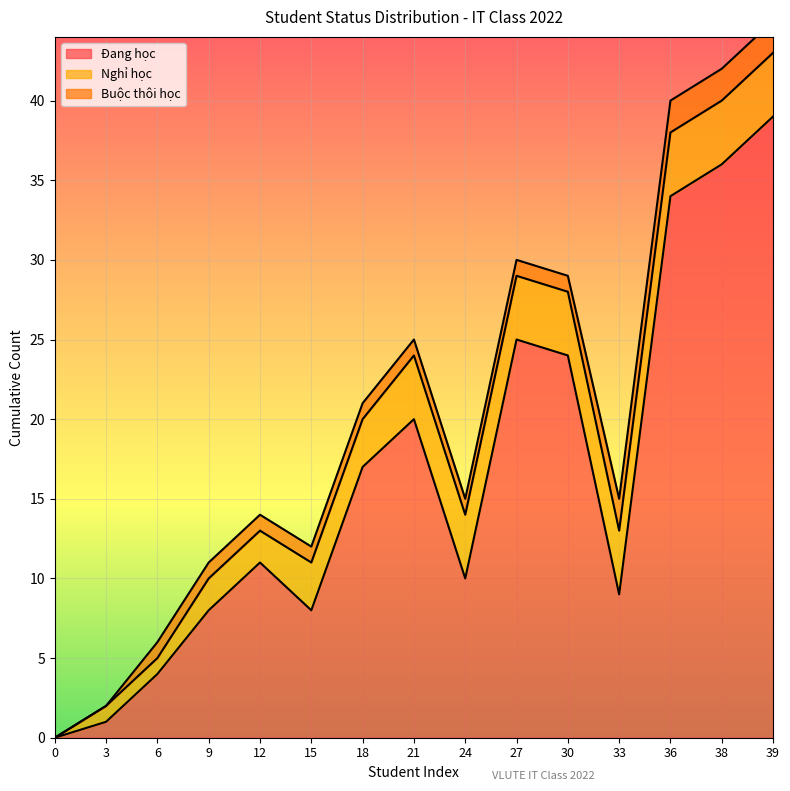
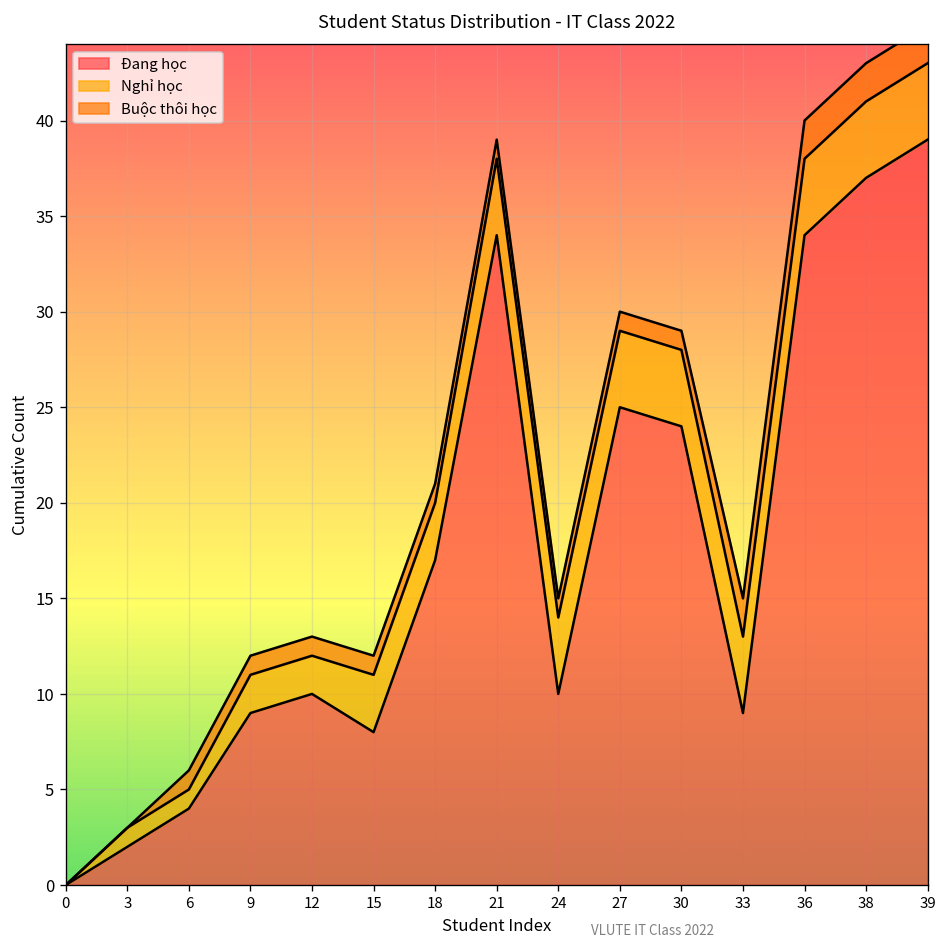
  {
    "Đang học": {
-     "3": 1,
+     "3": 2,
      "6": 4,
-     "9": 8,
-     "12": 11,
+     "9": 9,
+     "12": 10,
      "15": 8,
      "18": 17,
-     "21": 20,
+     "21": 34,
      "24": 10,
      "27": 25,
      "30": 24,
      "33": 9,
      "36": 34,
-     "38": 36,
+     "38": 37,
      "39": 39
    }
  }
